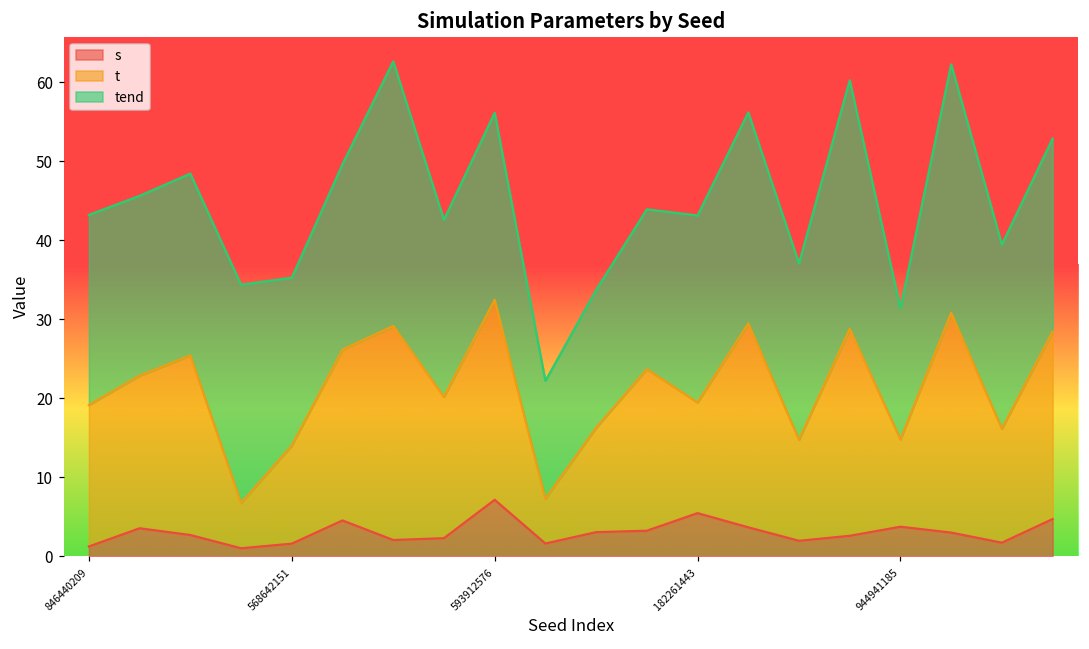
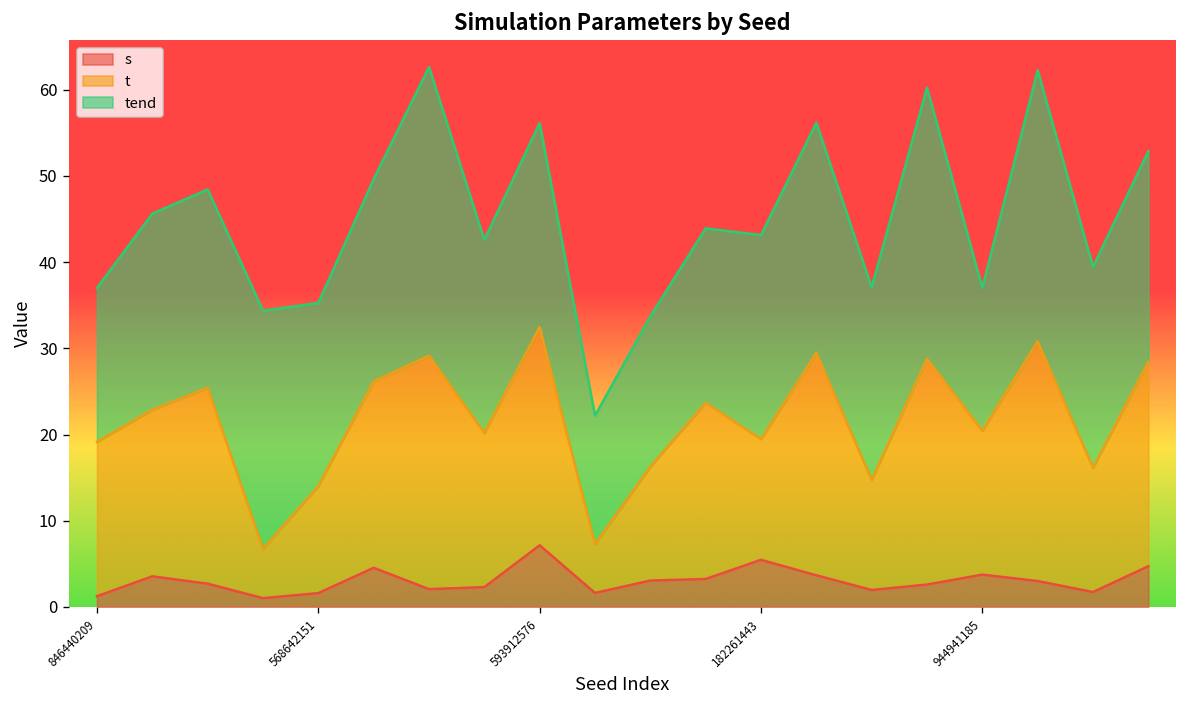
  {
    "s": {
      "846440209": 1,
      "568642151": 2,
      "593912576": 7,
      "182261443": 5,
      "944941185": 4
    },
    "t": {
      "846440209": 18,
      "568642151": 12,
      "593912576": 25,
      "182261443": 14,
-     "944941185": 11
+     "944941185": 17
    },
    "tend": {
-     "846440209": 24,
+     "846440209": 18,
      "568642151": 21,
      "593912576": 24,
      "182261443": 24,
      "944941185": 17
    }
  }
